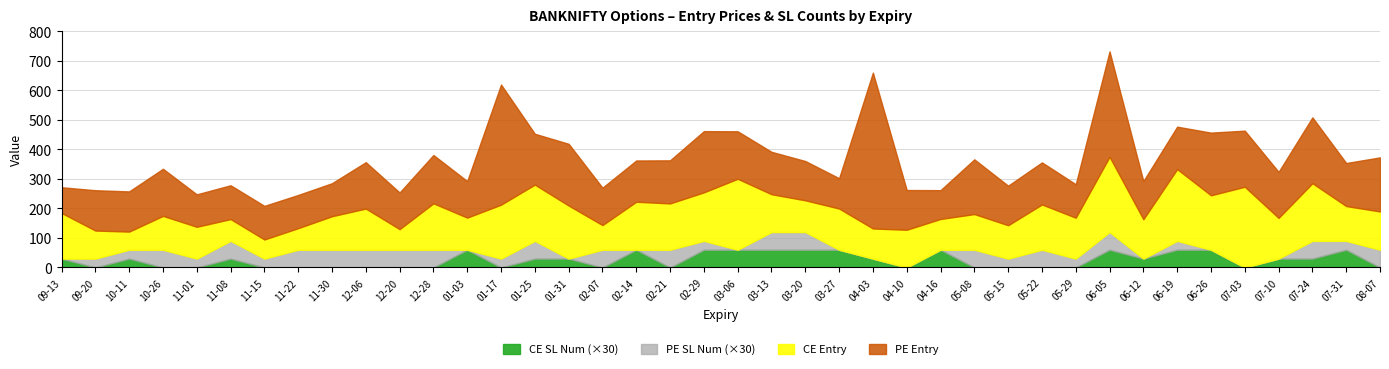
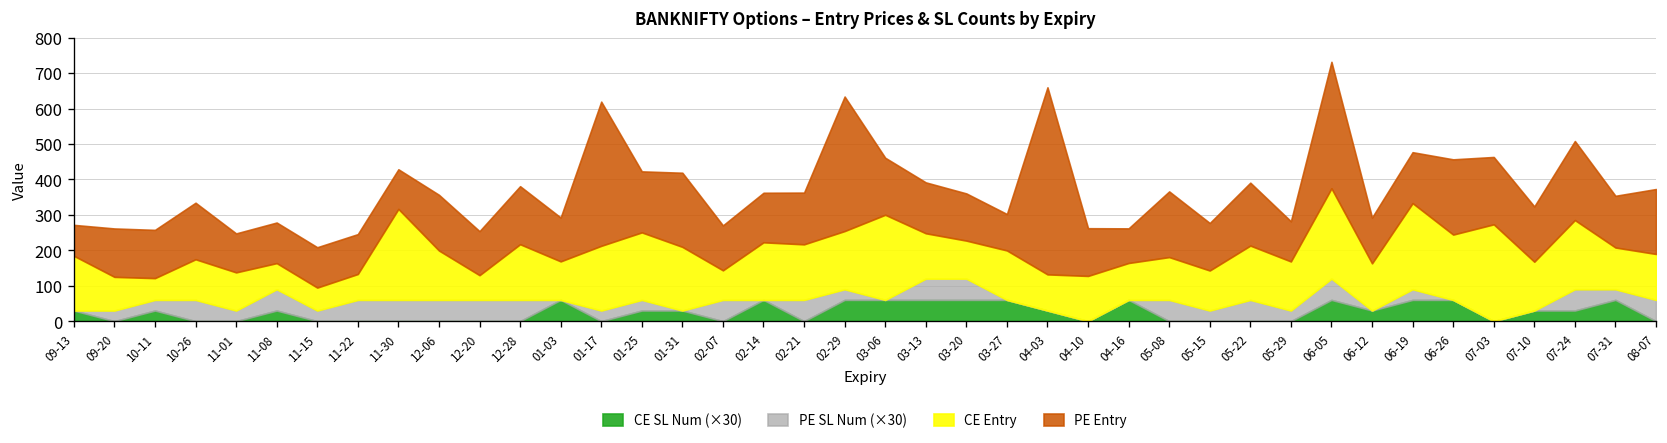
  {
    "CE SL Num (×30)": {
      "09-20": 0,
      "10-11": 30,
      "10-26": 0,
      "11-01": 0,
      "11-08": 30,
      "11-15": 0,
      "11-22": 0,
      "11-30": 0,
      "12-06": 0,
      "12-20": 0,
      "12-28": 0,
      "01-17": 0,
      "01-25": 30,
      "02-07": 0,
      "02-21": 0,
      "02-29": 60,
      "03-13": 60,
      "03-20": 60,
      "05-08": 0,
      "05-15": 0,
      "05-22": 0,
      "05-29": 0,
      "06-05": 60,
      "06-19": 60,
      "07-24": 30,
      "07-31": 60,
      "08-07": 0
    },
    "PE SL Num (×30)": {
      "09-20": 30,
      "10-11": 30,
      "10-26": 60,
      "11-01": 30,
      "11-08": 60,
      "11-15": 30,
      "11-22": 60,
      "11-30": 60,
      "12-06": 60,
      "12-20": 60,
      "12-28": 60,
      "01-17": 30,
-     "01-25": 60,
+     "01-25": 30,
      "02-07": 60,
      "02-21": 60,
      "02-29": 30,
      "03-13": 60,
      "03-20": 60,
      "05-08": 60,
      "05-15": 30,
      "05-22": 60,
      "05-29": 30,
      "06-05": 60,
      "06-19": 30,
      "07-24": 60,
      "07-31": 30,
      "08-07": 60
    },
    "CE Entry": {
      "09-13": 150,
      "09-20": 100,
      "10-11": 60,
      "10-26": 110,
      "11-01": 110,
      "11-08": 70,
      "11-15": 60,
      "11-22": 70,
-     "11-30": 110,
+     "11-30": 260,
      "12-06": 140,
      "12-20": 70,
      "12-28": 160,
      "01-03": 110,
      "01-17": 180,
      "01-25": 190,
      "01-31": 180,
      "02-07": 80,
      "02-14": 160,
      "02-21": 160,
      "02-29": 160,
      "03-06": 240,
      "03-13": 130,
      "03-20": 110,
      "03-27": 140,
      "04-03": 100,
      "04-10": 130,
      "04-16": 100,
      "05-08": 120,
      "05-15": 110,
      "05-22": 150,
      "05-29": 140,
      "06-05": 250,
      "06-12": 130,
      "06-19": 240,
      "06-26": 180,
      "07-03": 270,
      "07-10": 140,
      "07-24": 200,
      "07-31": 120,
      "08-07": 130
    },
    "PE Entry": {
      "09-13": 90,
      "09-20": 140,
      "10-11": 140,
      "10-26": 160,
      "11-01": 110,
      "11-08": 110,
      "11-15": 110,
      "11-22": 110,
      "11-30": 110,
      "12-06": 160,
      "12-20": 120,
      "12-28": 160,
      "01-03": 120,
      "01-17": 410,
      "01-25": 170,
      "01-31": 210,
      "02-07": 130,
      "02-14": 140,
      "02-21": 150,
-     "02-29": 210,
+     "02-29": 380,
      "03-06": 160,
      "03-13": 140,
      "03-20": 130,
      "03-27": 100,
      "04-03": 530,
      "04-10": 130,
      "04-16": 100,
      "05-08": 190,
      "05-15": 130,
-     "05-22": 140,
+     "05-22": 180,
      "05-29": 110,
      "06-05": 360,
      "06-12": 130,
      "06-19": 140,
      "06-26": 210,
      "07-03": 190,
      "07-10": 160,
      "07-24": 220,
      "07-31": 150,
      "08-07": 180
    }
  }
